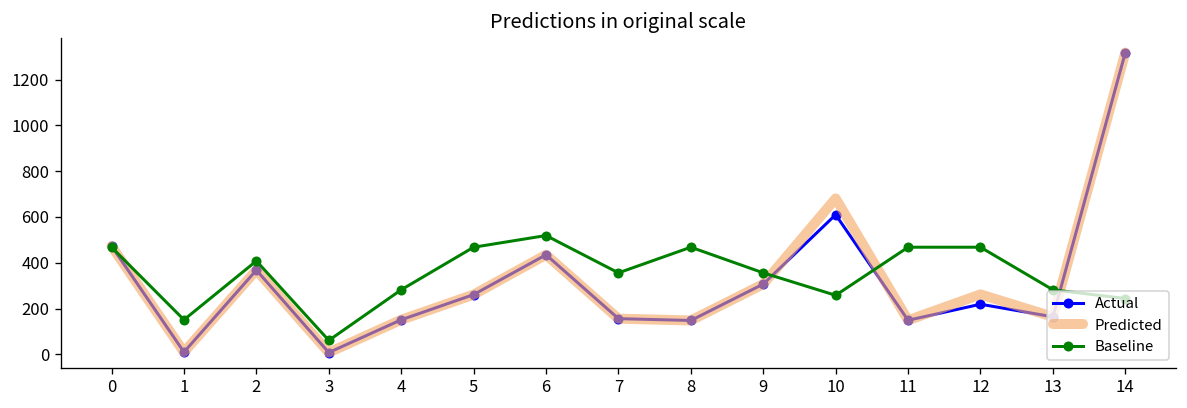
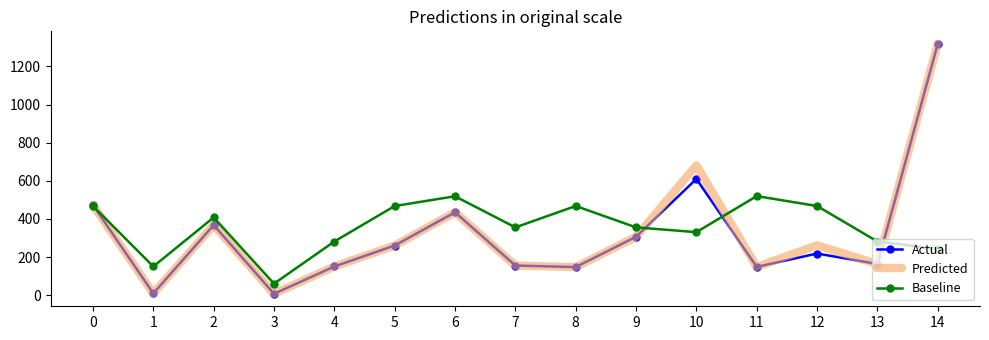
  {
    "Actual": {
      "10": 610,
      "12": 220
    },
    "Predicted": {
      "10": 680,
      "12": 260
    },
    "Baseline": {
      "1": 150,
      "2": 410,
      "3": 60,
      "4": 280,
      "5": 470,
      "6": 520,
      "7": 360,
      "8": 470,
      "9": 360,
-     "10": 260,
-     "11": 470,
+     "10": 330,
+     "11": 520,
      "12": 470
    }
  }
